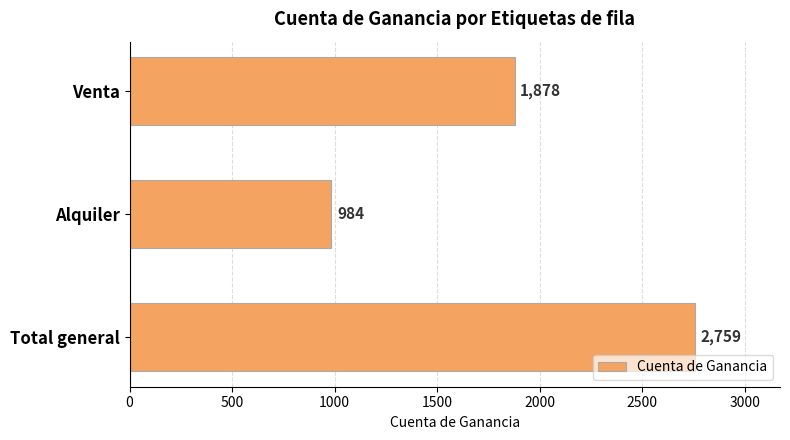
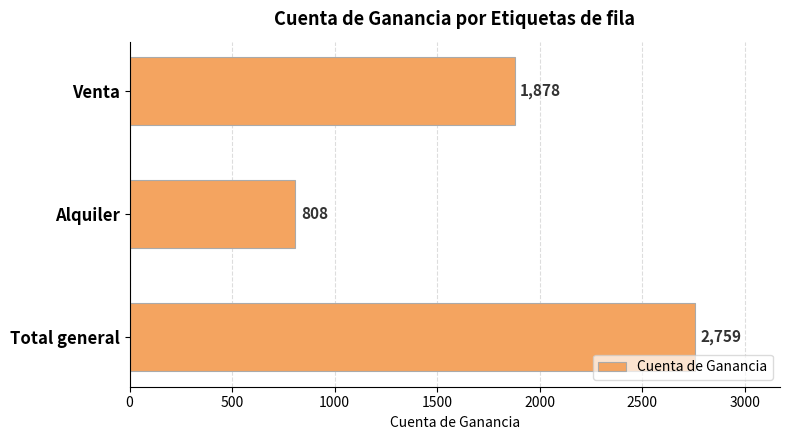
  {
    "Venta": "1,878",
-   "Alquiler": "984",
+   "Alquiler": "808",
    "Total general": "2,759"
  }
